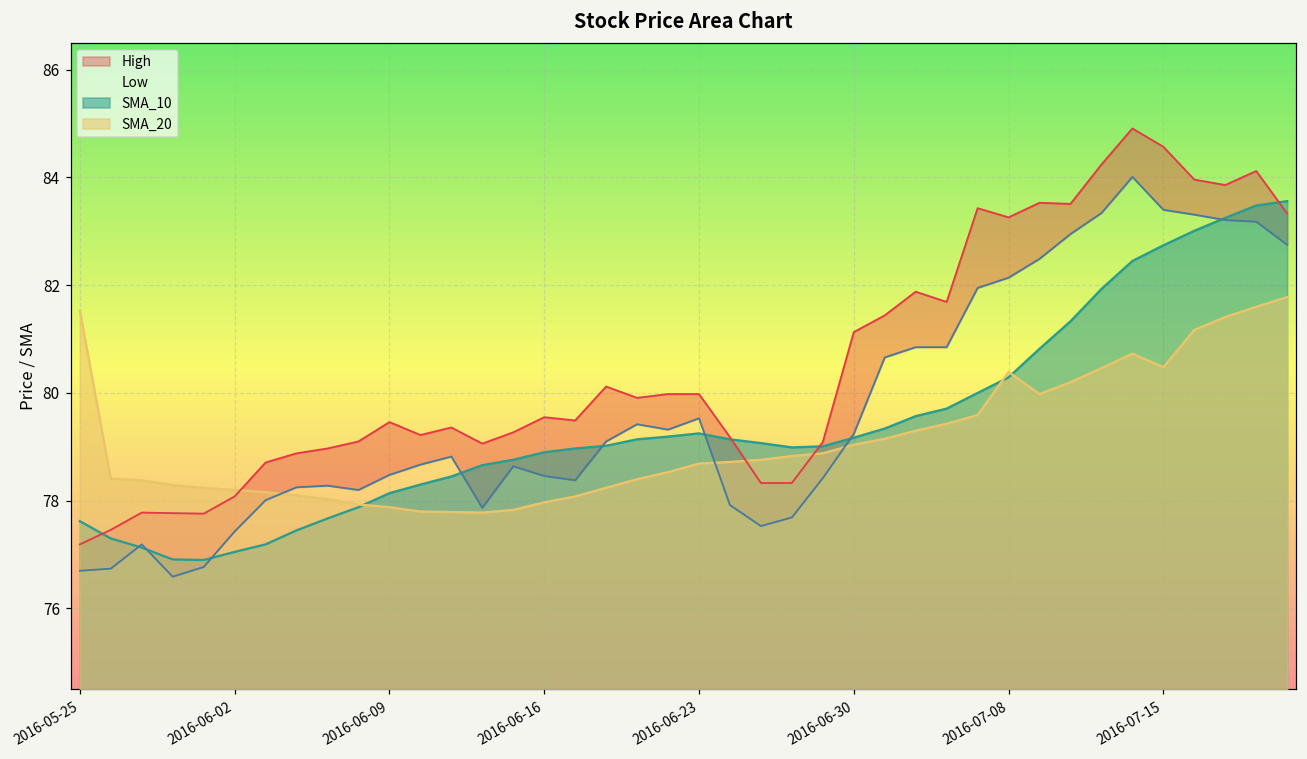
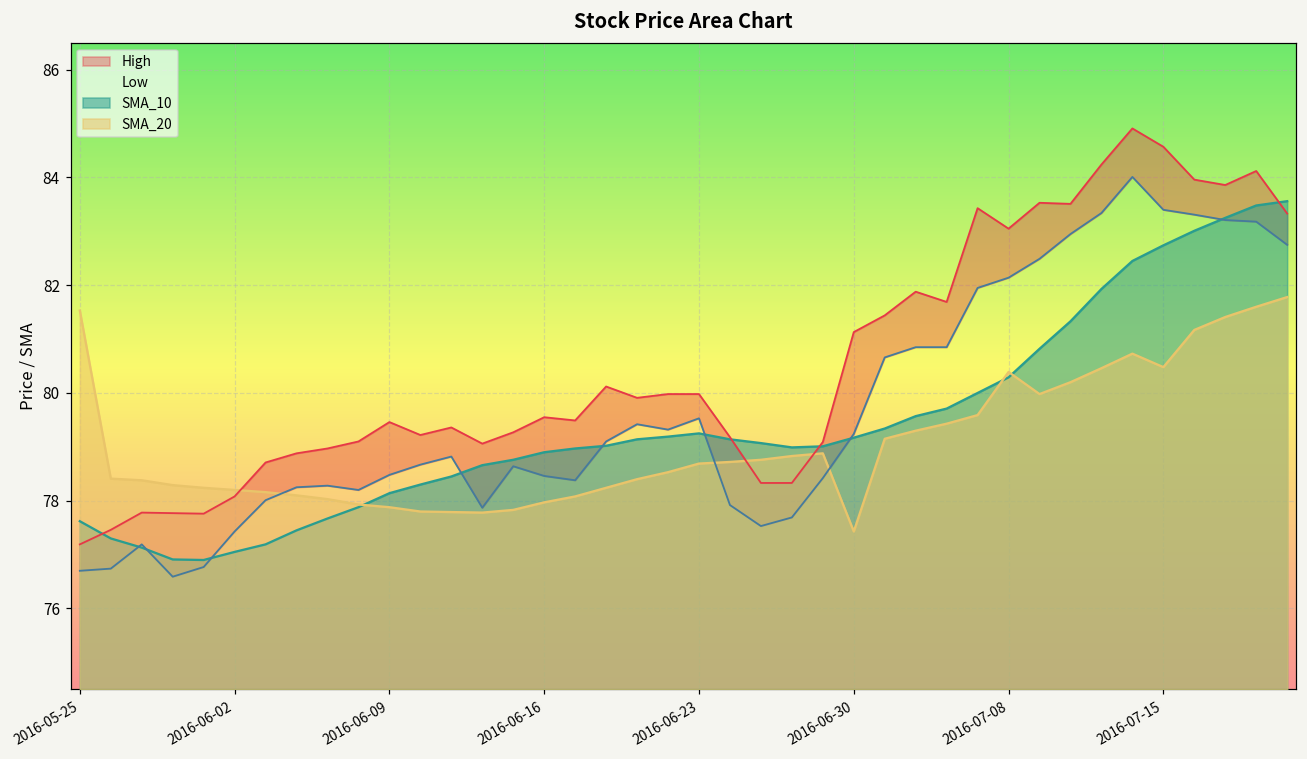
  {
    "SMA_20": {
      "2016-05-25": 81.5,
      "2016-06-02": 78.2,
      "2016-06-09": 77.9,
      "2016-06-16": 78.0,
      "2016-06-23": 78.7,
-     "2016-06-30": 79.0,
+     "2016-06-30": 77.4,
      "2016-07-08": 80.4,
      "2016-07-15": 80.5
    },
    "High": {
      "2016-05-25": 77.2,
      "2016-06-02": 78.1,
      "2016-06-09": 79.5,
      "2016-06-16": 79.6,
      "2016-06-23": 80.0,
      "2016-06-30": 81.1,
-     "2016-07-08": 83.3,
+     "2016-07-08": 83.1,
      "2016-07-15": 84.6
    }
  }
